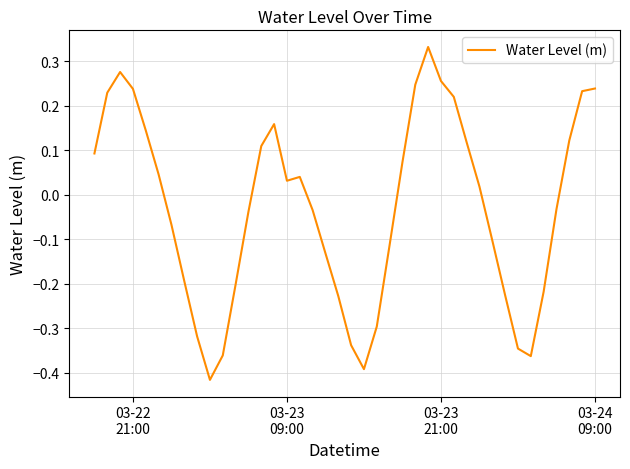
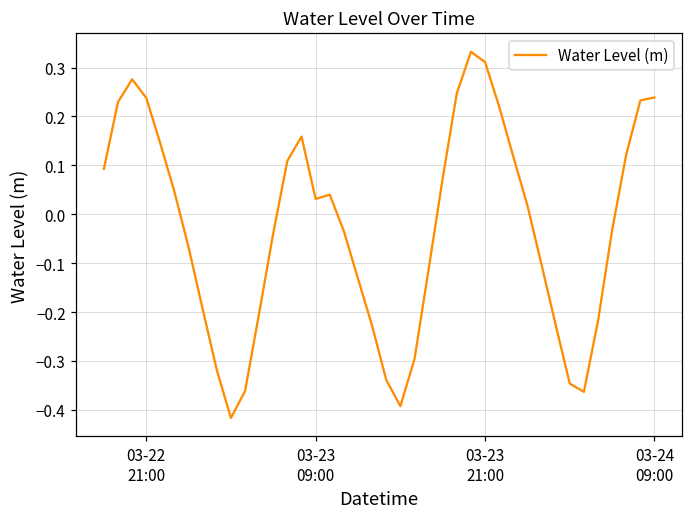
  {
    "03-22 21:00": 0.24,
    "03-23 09:00": 0.03,
-   "03-23 21:00": 0.26,
+   "03-23 21:00": 0.31,
    "03-24 09:00": 0.24
  }
